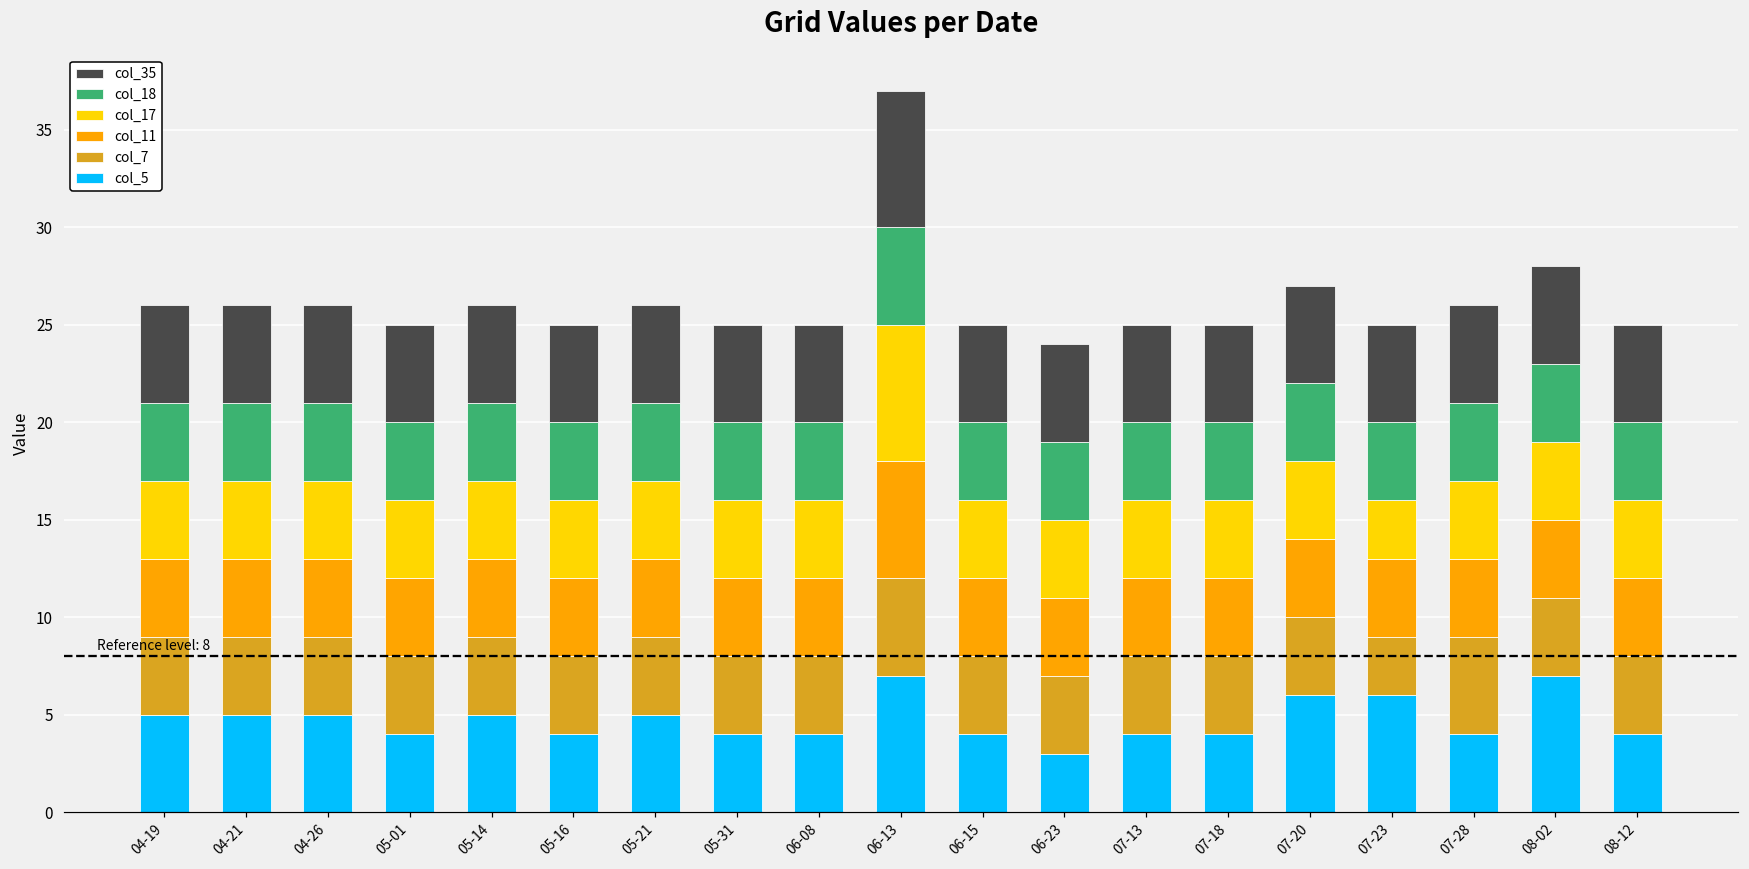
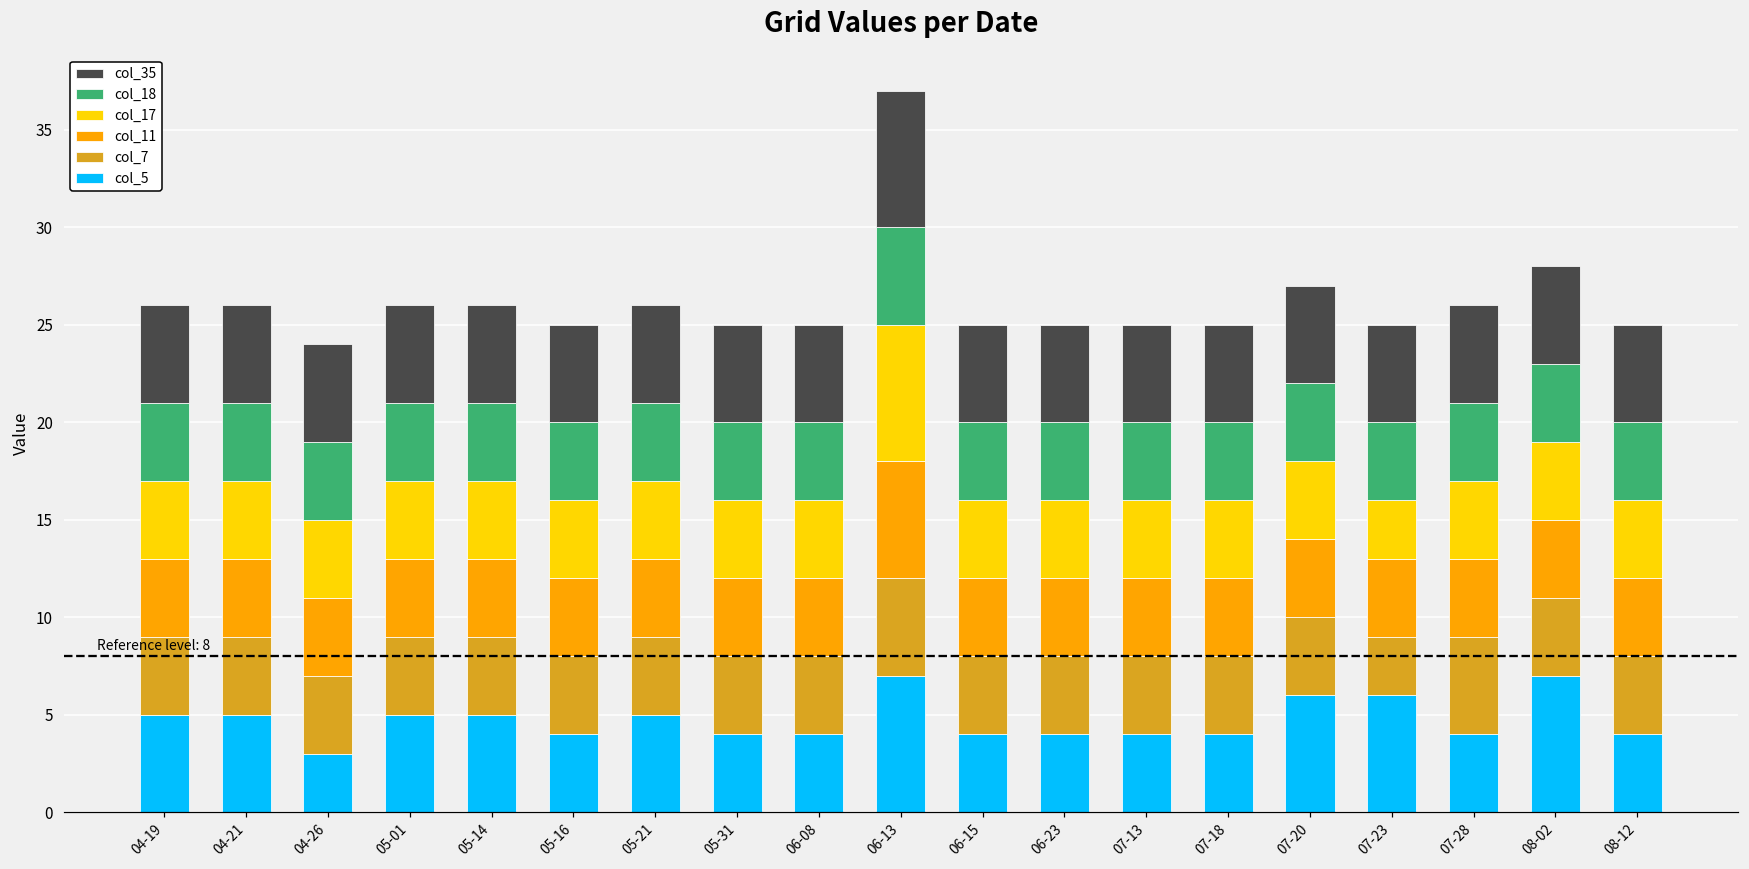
  {
    "col_5": {
      "04-19": 5,
      "04-21": 5,
-     "04-26": 5,
-     "05-01": 4,
+     "04-26": 3,
+     "05-01": 5,
      "05-14": 5,
      "05-16": 4,
      "05-21": 5,
      "05-31": 4,
      "06-08": 4,
      "06-13": 7,
      "06-15": 4,
-     "06-23": 3,
+     "06-23": 4,
      "07-13": 4,
      "07-18": 4,
      "07-20": 6,
      "07-23": 6,
      "07-28": 4,
      "08-02": 7,
      "08-12": 4
    },
    "col_18": {
      "04-19": 4,
      "04-21": 4,
      "04-26": 4,
      "05-01": 4,
      "05-14": 4,
      "05-16": 4,
      "05-21": 4,
      "05-31": 4,
      "06-08": 4,
      "06-13": 5,
      "06-15": 4,
      "06-23": 4,
      "07-13": 4,
      "07-18": 4,
      "07-20": 4,
      "07-23": 4,
      "07-28": 4,
      "08-02": 4,
      "08-12": 4
    },
    "col_35": {
      "04-19": 5,
      "04-21": 5,
      "04-26": 5,
      "05-01": 5,
      "05-14": 5,
      "05-16": 5,
      "05-21": 5,
      "05-31": 5,
      "06-08": 5,
      "06-13": 7,
      "06-15": 5,
      "06-23": 5,
      "07-13": 5,
      "07-18": 5,
      "07-20": 5,
      "07-23": 5,
      "07-28": 5,
      "08-02": 5,
      "08-12": 5
    }
  }
